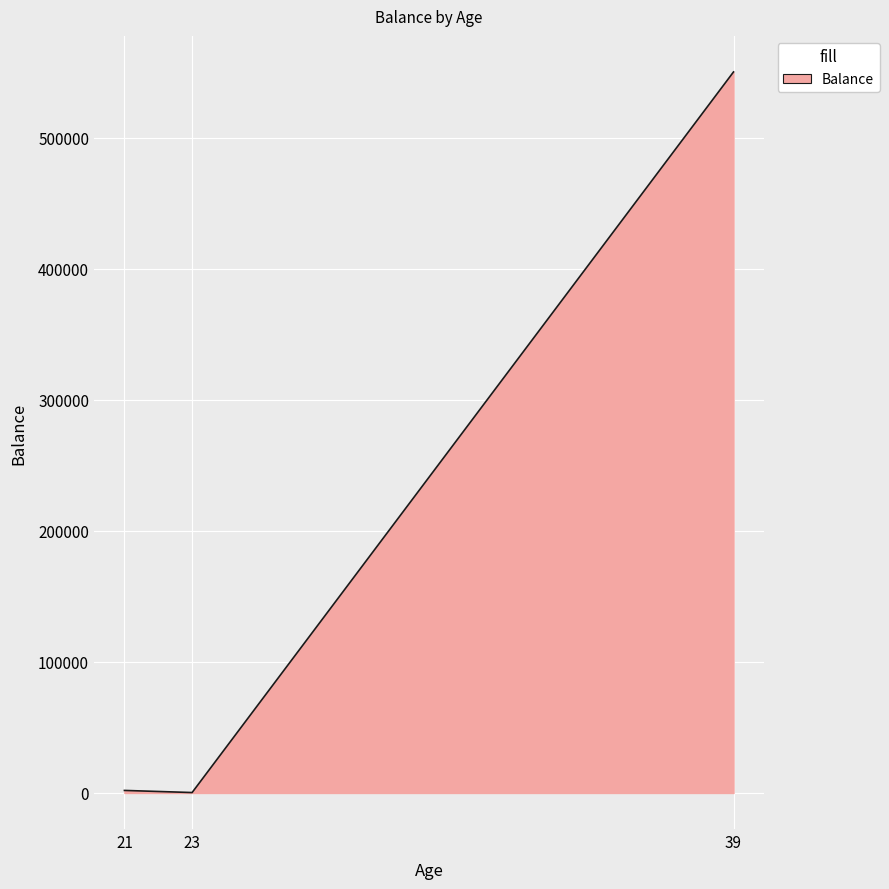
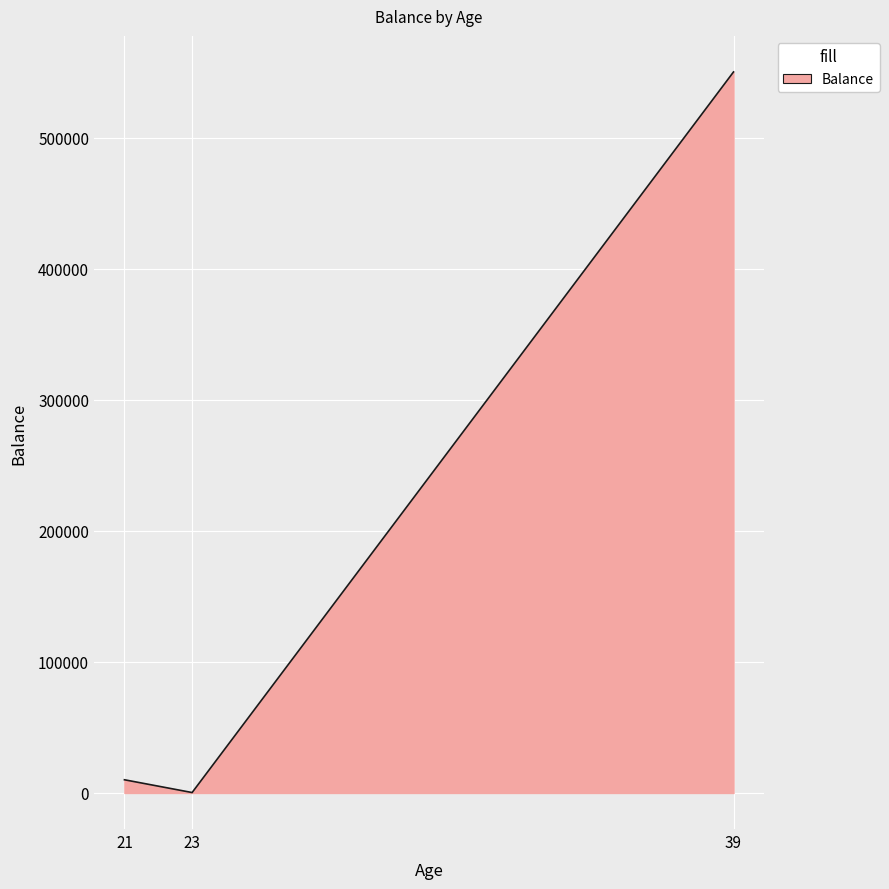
  {
-   "21": 2000,
+   "21": 10000,
    "23": 0,
    "39": 550000
  }
